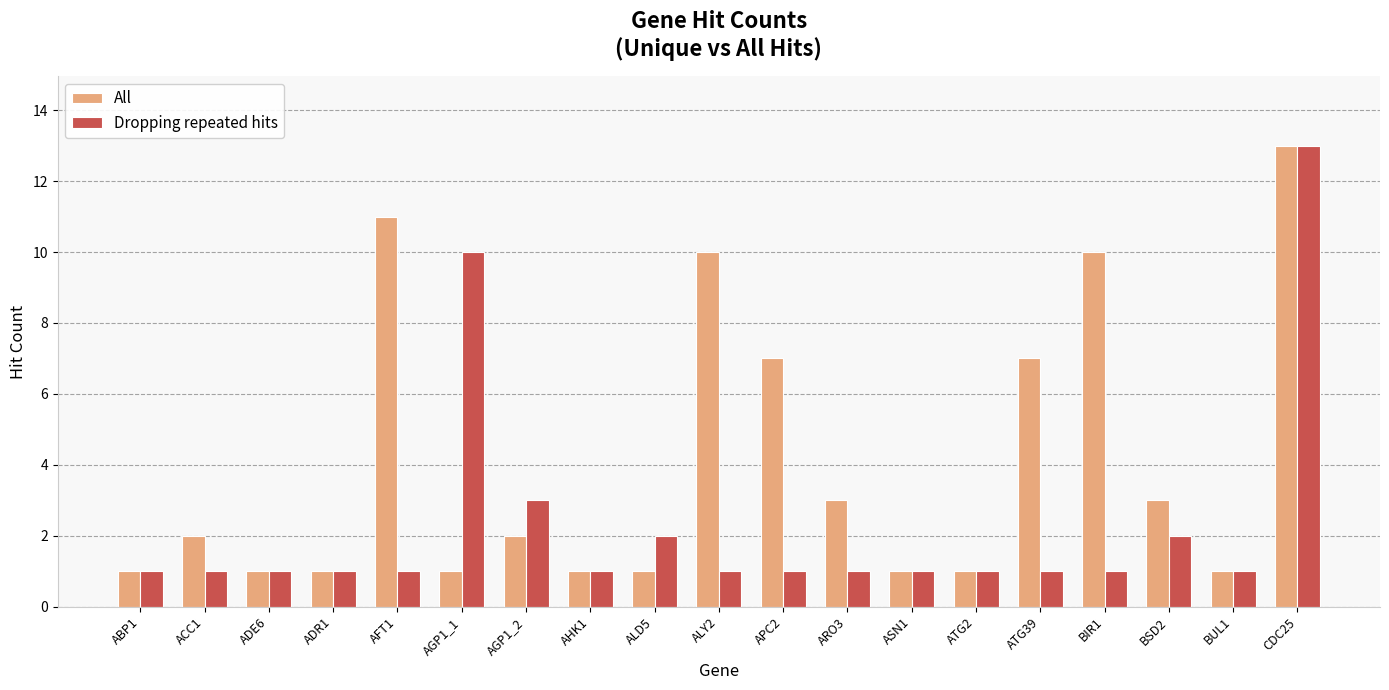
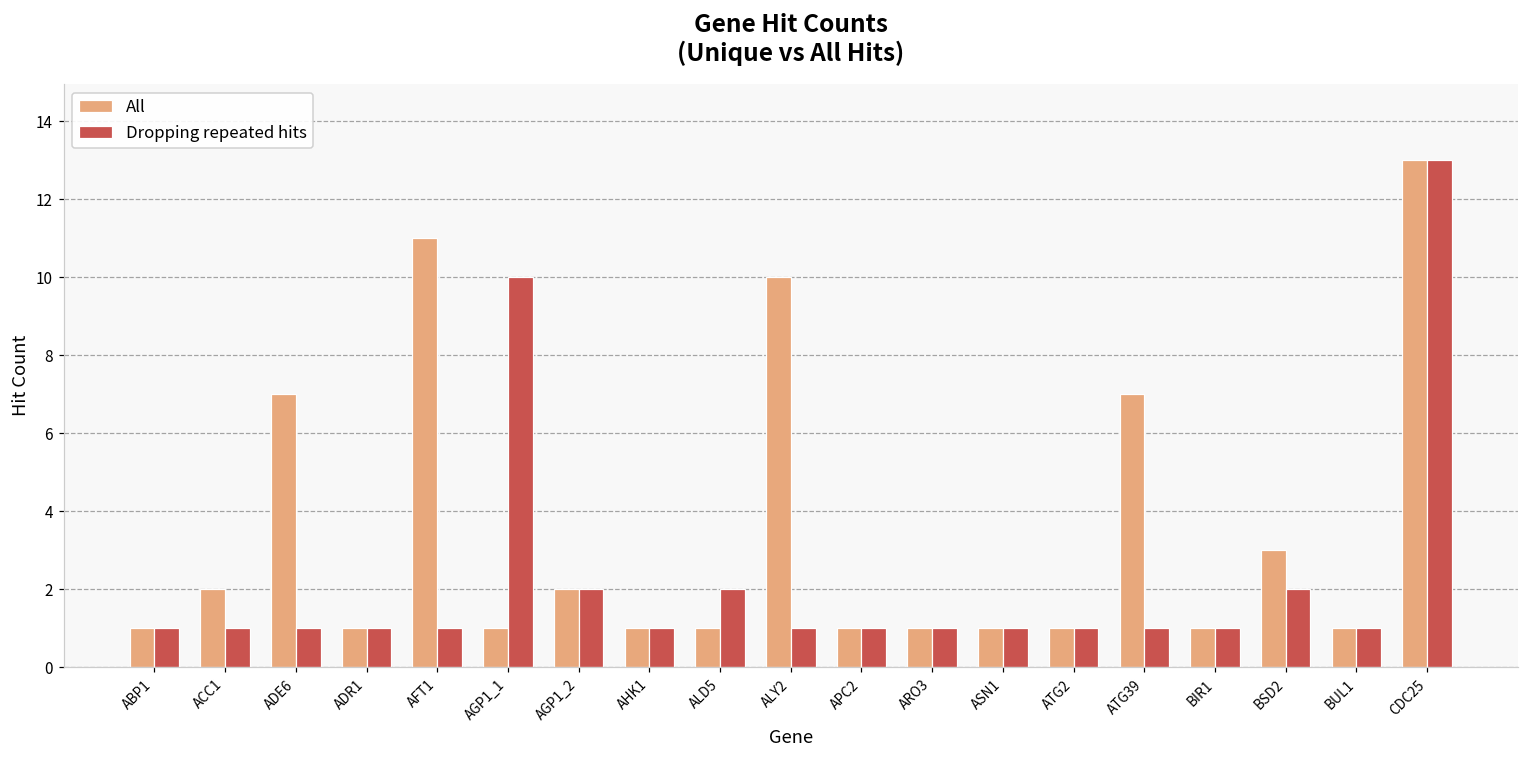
  {
    "All": {
      "ABP1": 1,
      "ACC1": 2,
-     "ADE6": 1,
+     "ADE6": 7,
      "ADR1": 1,
      "AFT1": 11,
      "AGP1_1": 1,
      "AGP1_2": 2,
      "AHK1": 1,
      "ALD5": 1,
      "ALY2": 10,
-     "APC2": 7,
-     "ARO3": 3,
+     "APC2": 1,
+     "ARO3": 1,
      "ASN1": 1,
      "ATG2": 1,
      "ATG39": 7,
-     "BIR1": 10,
+     "BIR1": 1,
      "BSD2": 3,
      "BUL1": 1,
      "CDC25": 13
    },
    "Dropping repeated hits": {
      "ABP1": 1,
      "ACC1": 1,
      "ADE6": 1,
      "ADR1": 1,
      "AFT1": 1,
      "AGP1_1": 10,
-     "AGP1_2": 3,
+     "AGP1_2": 2,
      "AHK1": 1,
      "ALD5": 2,
      "ALY2": 1,
      "APC2": 1,
      "ARO3": 1,
      "ASN1": 1,
      "ATG2": 1,
      "ATG39": 1,
      "BIR1": 1,
      "BSD2": 2,
      "BUL1": 1,
      "CDC25": 13
    }
  }
